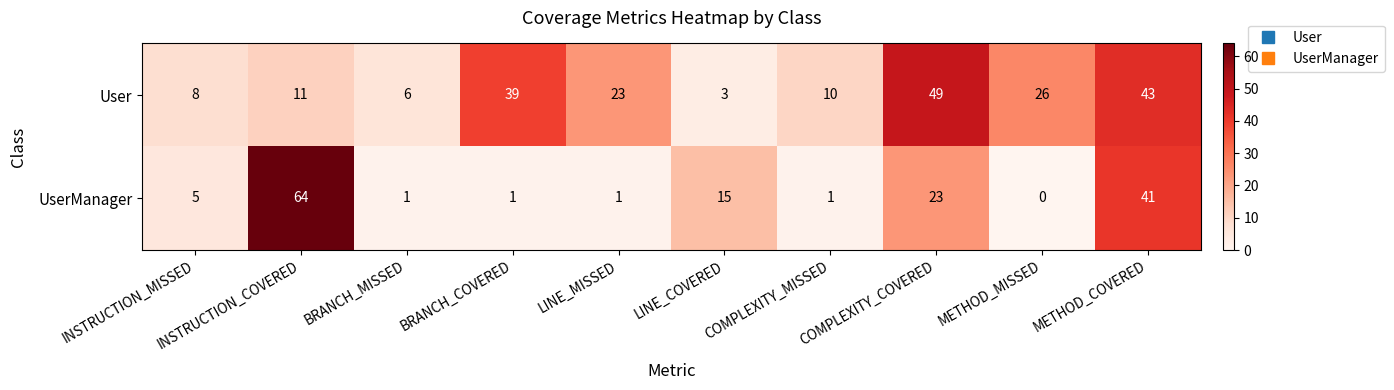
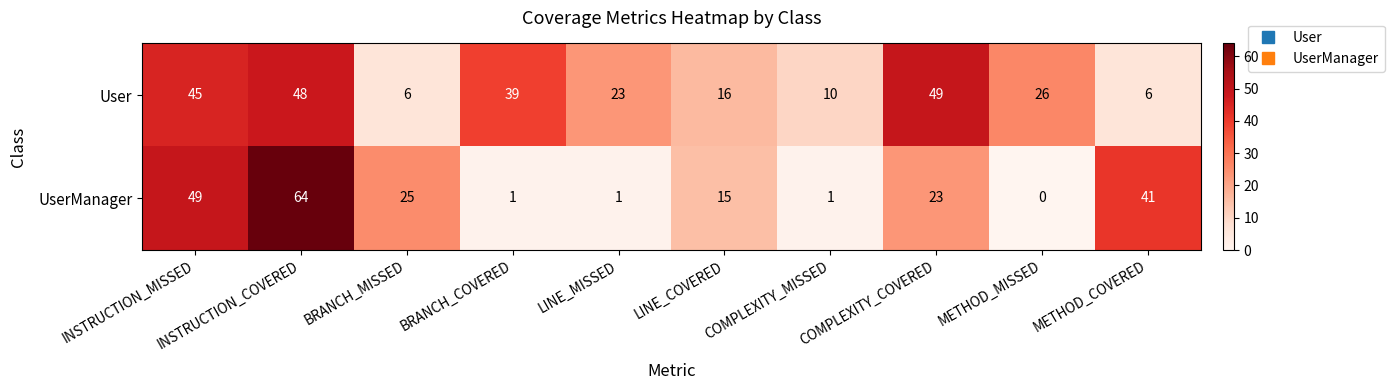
  {
    "User": {
-     "INSTRUCTION_MISSED": 8,
-     "INSTRUCTION_COVERED": 11,
+     "INSTRUCTION_MISSED": 45,
+     "INSTRUCTION_COVERED": 48,
      "BRANCH_MISSED": 6,
      "BRANCH_COVERED": 39,
      "LINE_MISSED": 23,
-     "LINE_COVERED": 3,
+     "LINE_COVERED": 16,
      "COMPLEXITY_MISSED": 10,
      "COMPLEXITY_COVERED": 49,
      "METHOD_MISSED": 26,
-     "METHOD_COVERED": 43
+     "METHOD_COVERED": 6
    },
    "UserManager": {
-     "INSTRUCTION_MISSED": 5,
+     "INSTRUCTION_MISSED": 49,
      "INSTRUCTION_COVERED": 64,
-     "BRANCH_MISSED": 1,
+     "BRANCH_MISSED": 25,
      "BRANCH_COVERED": 1,
      "LINE_MISSED": 1,
      "LINE_COVERED": 15,
      "COMPLEXITY_MISSED": 1,
      "COMPLEXITY_COVERED": 23,
      "METHOD_MISSED": 0,
      "METHOD_COVERED": 41
    }
  }
